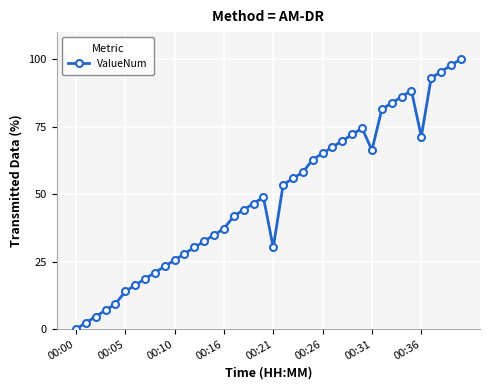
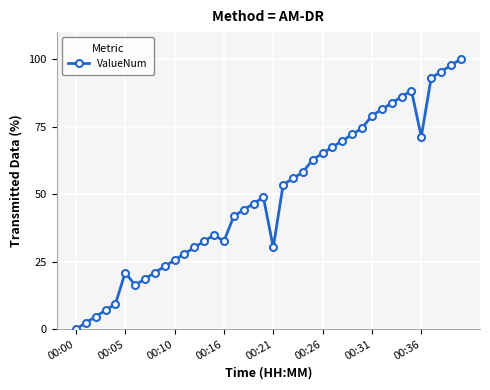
  {
    "00:00": 0,
-   "00:05": 14,
+   "00:05": 21,
    "00:10": 26,
-   "00:16": 37,
+   "00:16": 33,
    "00:21": 30,
    "00:26": 65,
-   "00:31": 66,
+   "00:31": 79,
    "00:36": 71
  }
